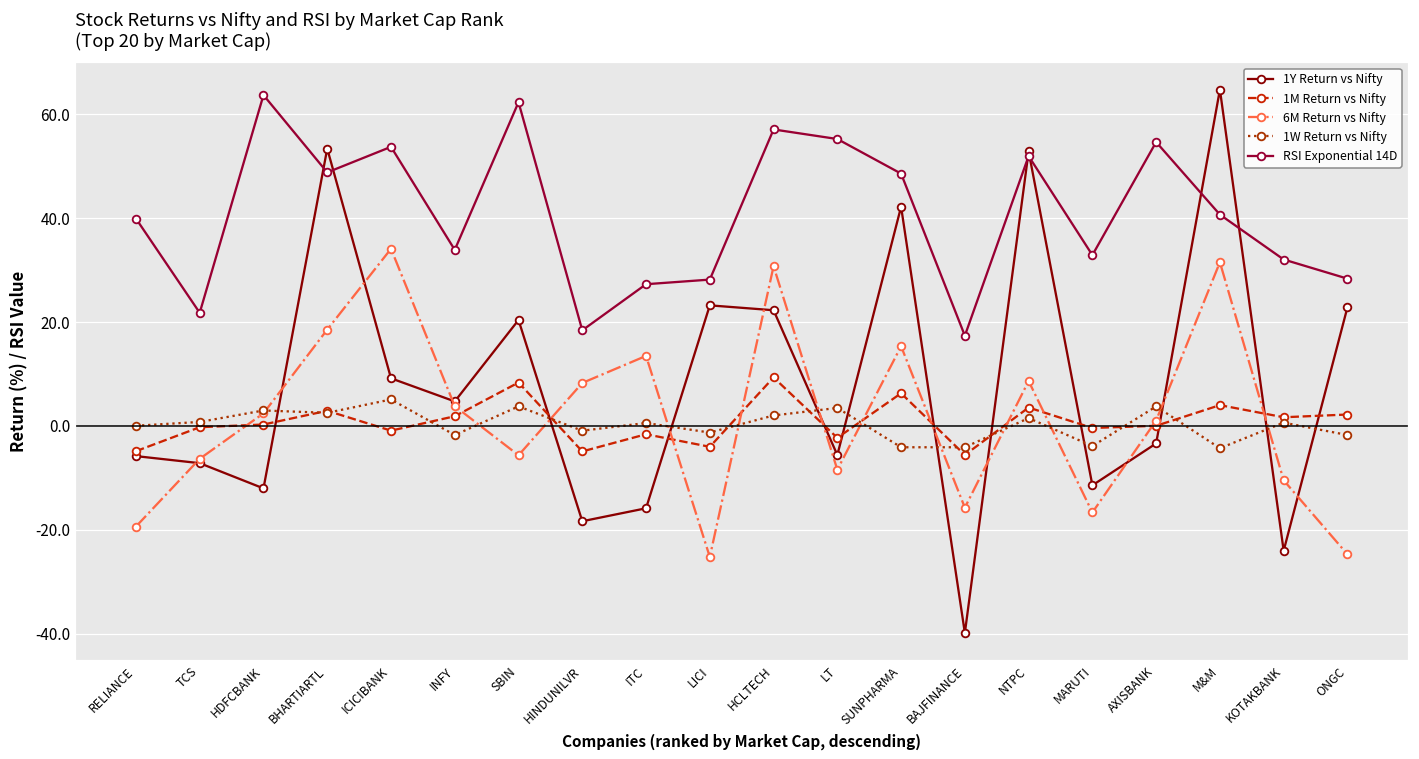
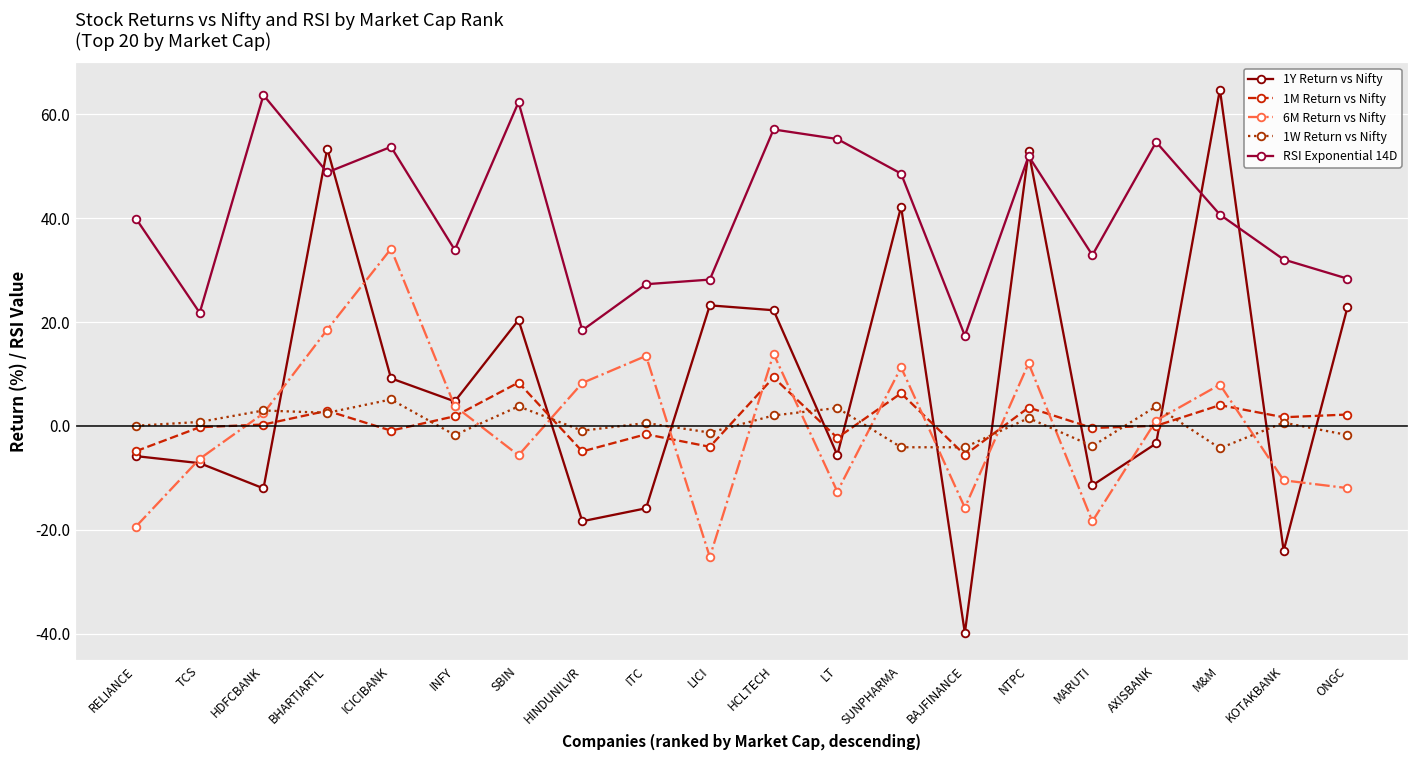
  {
    "6M Return vs Nifty": {
      "RELIANCE": -19,
      "TCS": -6,
      "HDFCBANK": 2,
      "BHARTIARTL": 19,
      "ICICIBANK": 34,
      "INFY": 4,
      "SBIN": -6,
      "HINDUNILVR": 8,
      "ITC": 13,
      "LICI": -25,
-     "HCLTECH": 31,
-     "LT": -8,
-     "SUNPHARMA": 15,
+     "HCLTECH": 14,
+     "LT": -13,
+     "SUNPHARMA": 11,
      "BAJFINANCE": -16,
-     "NTPC": 9,
-     "MARUTI": -17,
+     "NTPC": 12,
+     "MARUTI": -18,
      "AXISBANK": 1,
-     "M&M": 32,
+     "M&M": 8,
      "KOTAKBANK": -10,
-     "ONGC": -25
+     "ONGC": -12
    }
  }
